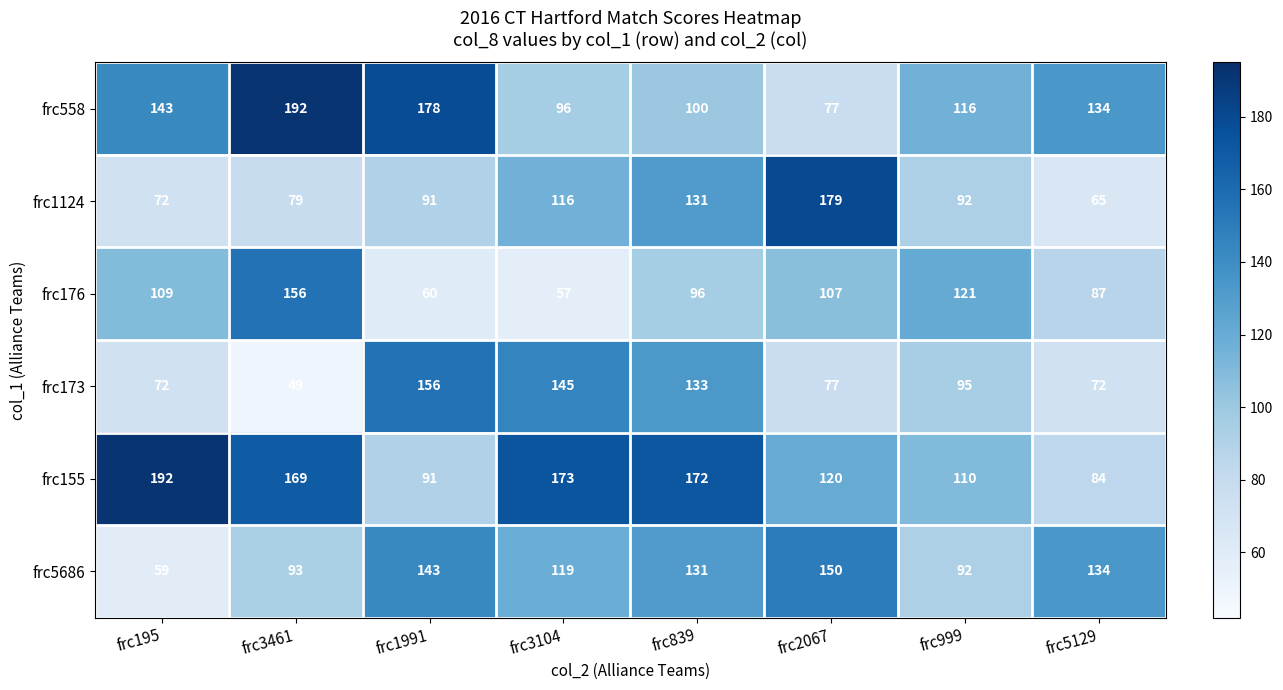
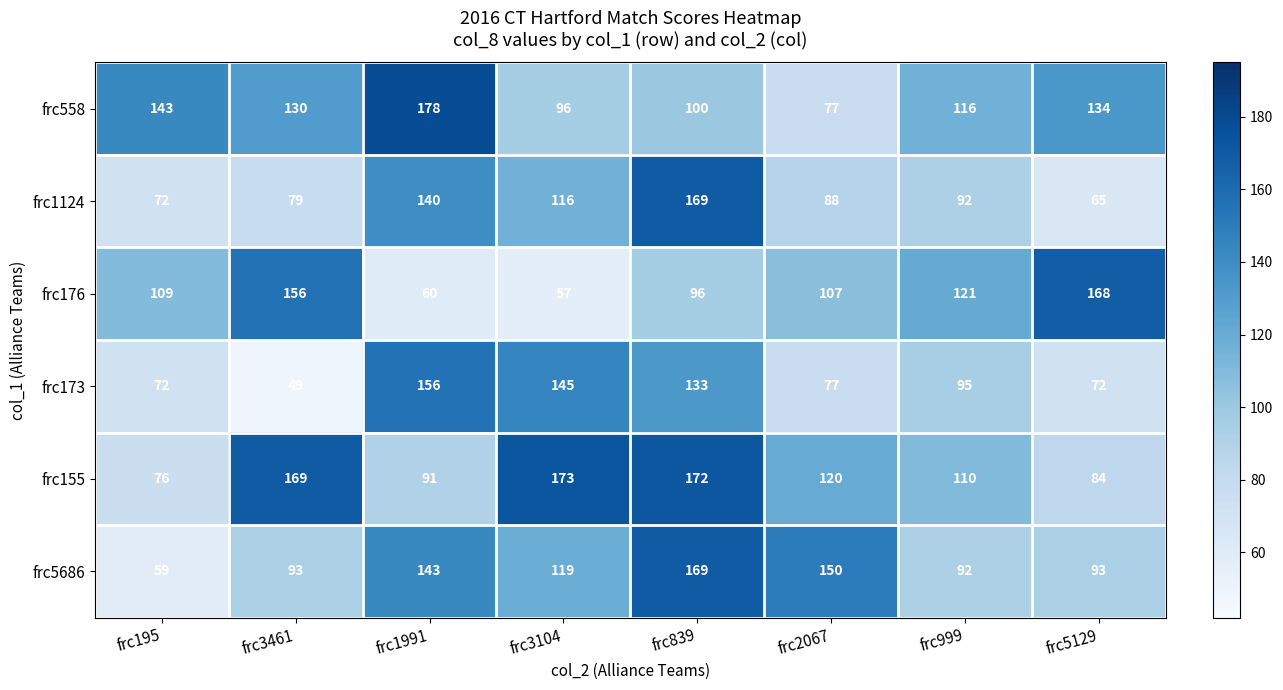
  {
    "frc558": {
      "frc195": 143,
-     "frc3461": 192,
+     "frc3461": 130,
      "frc1991": 178,
      "frc3104": 96,
      "frc839": 100,
      "frc2067": 77,
      "frc999": 116,
      "frc5129": 134
    },
    "frc1124": {
      "frc3461": 79,
-     "frc1991": 91,
+     "frc1991": 140,
      "frc3104": 116,
-     "frc839": 131,
-     "frc2067": 179,
+     "frc839": 169,
+     "frc2067": 88,
      "frc999": 92
    },
    "frc176": {
      "frc195": 109,
      "frc3461": 156,
      "frc839": 96,
      "frc2067": 107,
      "frc999": 121,
-     "frc5129": 87
+     "frc5129": 168
    },
    "frc173": {
      "frc1991": 156,
      "frc3104": 145,
      "frc839": 133,
      "frc2067": 77,
      "frc999": 95
    },
    "frc155": {
-     "frc195": 192,
+     "frc195": 76,
      "frc3461": 169,
      "frc1991": 91,
      "frc3104": 173,
      "frc839": 172,
      "frc2067": 120,
      "frc999": 110,
      "frc5129": 84
    },
    "frc5686": {
      "frc3461": 93,
      "frc1991": 143,
      "frc3104": 119,
-     "frc839": 131,
+     "frc839": 169,
      "frc2067": 150,
      "frc999": 92,
-     "frc5129": 134
+     "frc5129": 93
    }
  }
